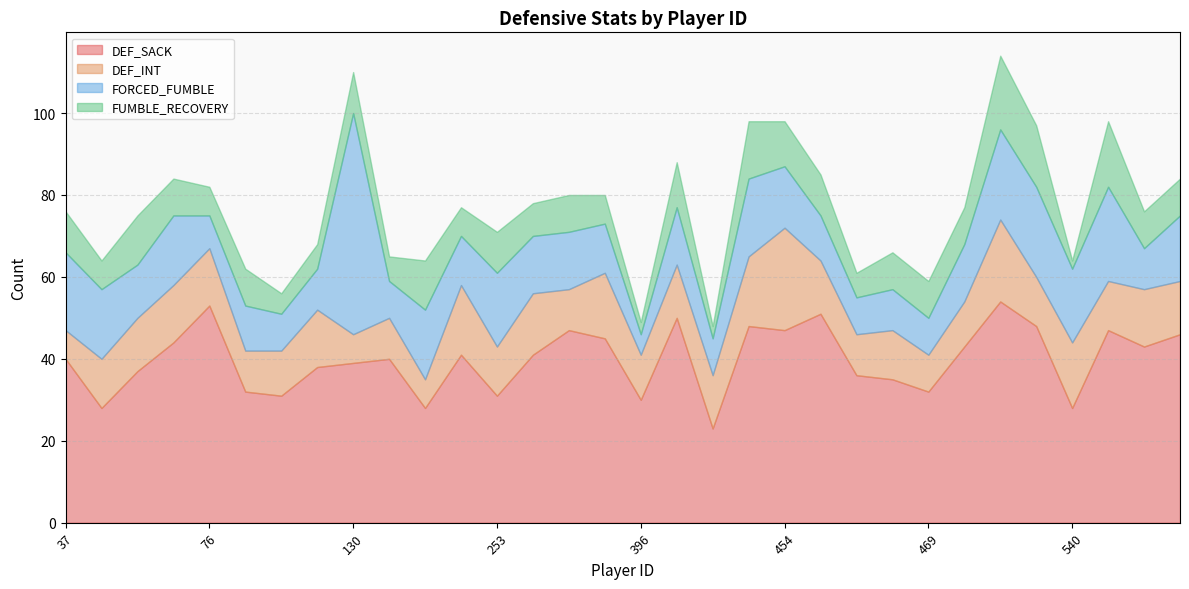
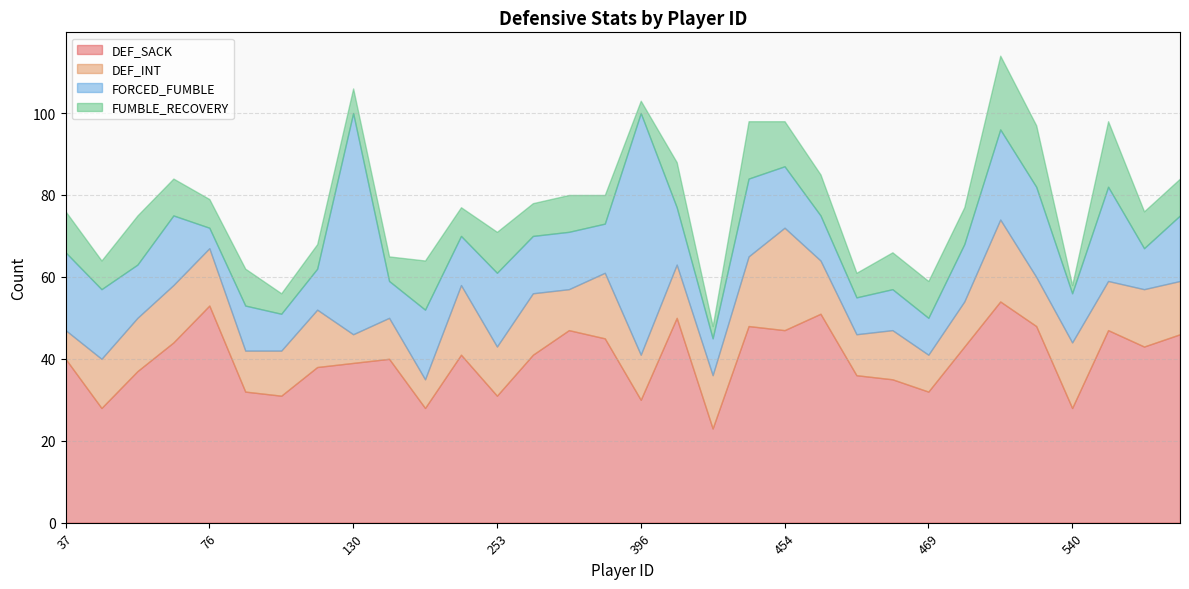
  {
    "FORCED_FUMBLE": {
      "37": 19,
-     "76": 8,
+     "76": 5,
      "130": 54,
      "253": 18,
-     "396": 5,
+     "396": 59,
      "454": 15,
      "469": 9,
-     "540": 18
+     "540": 12
    },
    "FUMBLE_RECOVERY": {
      "37": 10,
      "76": 7,
-     "130": 10,
+     "130": 6,
      "253": 10,
      "396": 3,
      "454": 11,
      "469": 9,
      "540": 2
    }
  }
